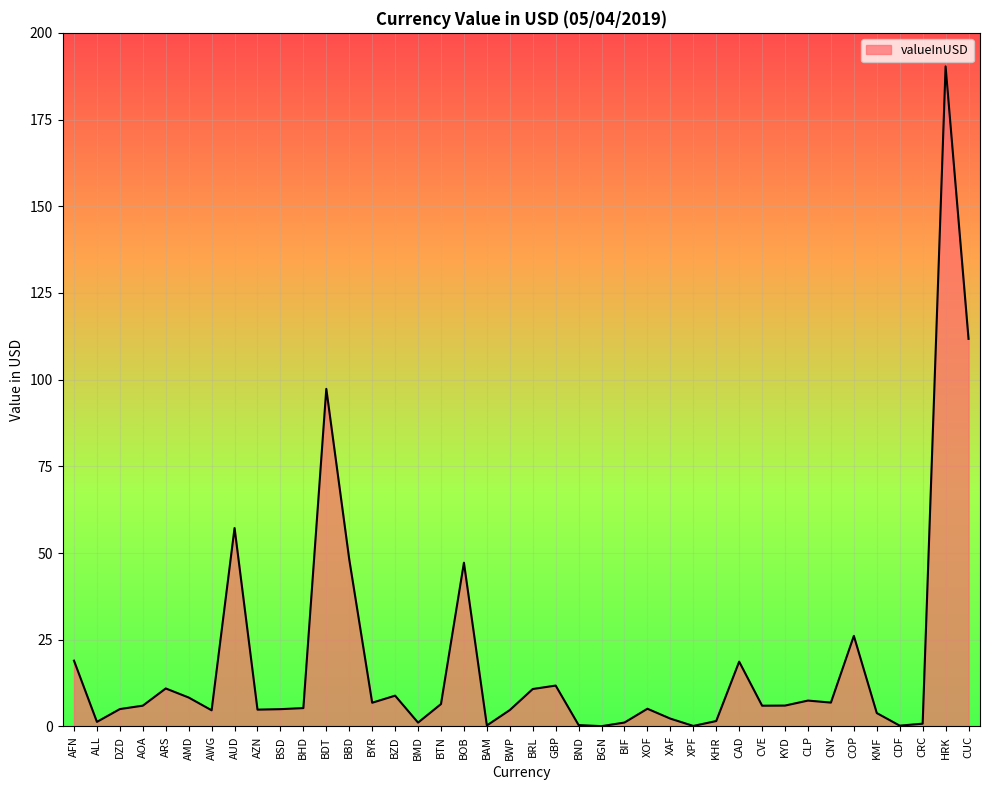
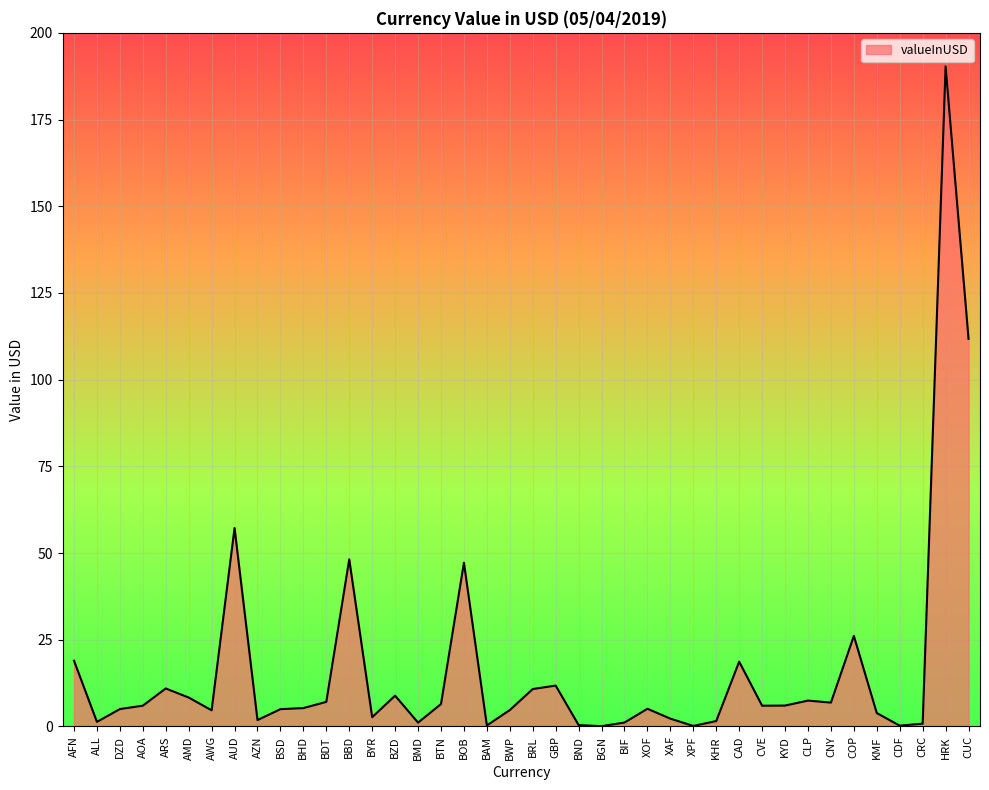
  {
    "AFN": 19,
    "ALL": 1,
    "DZD": 5,
    "AOA": 6,
    "ARS": 11,
    "AMD": 8,
    "AWG": 5,
    "AUD": 57,
-   "AZN": 5,
+   "AZN": 2,
    "BSD": 5,
    "BHD": 5,
-   "BDT": 97,
+   "BDT": 7,
    "BBD": 48,
-   "BYR": 7,
+   "BYR": 3,
    "BZD": 9,
    "BMD": 1,
    "BTN": 6,
    "BOB": 47,
    "BAM": 0,
    "BWP": 5,
    "BRL": 11,
    "GBP": 12,
    "BND": 0,
    "BGN": 0,
    "BIF": 1,
    "XOF": 5,
    "XAF": 2,
    "XPF": 0,
    "KHR": 2,
    "CAD": 19,
    "CVE": 6,
    "KYD": 6,
    "CLP": 7,
    "CNY": 7,
    "COP": 26,
    "KMF": 4,
    "CDF": 0,
    "CRC": 1,
    "HRK": 190,
    "CUC": 112
  }
